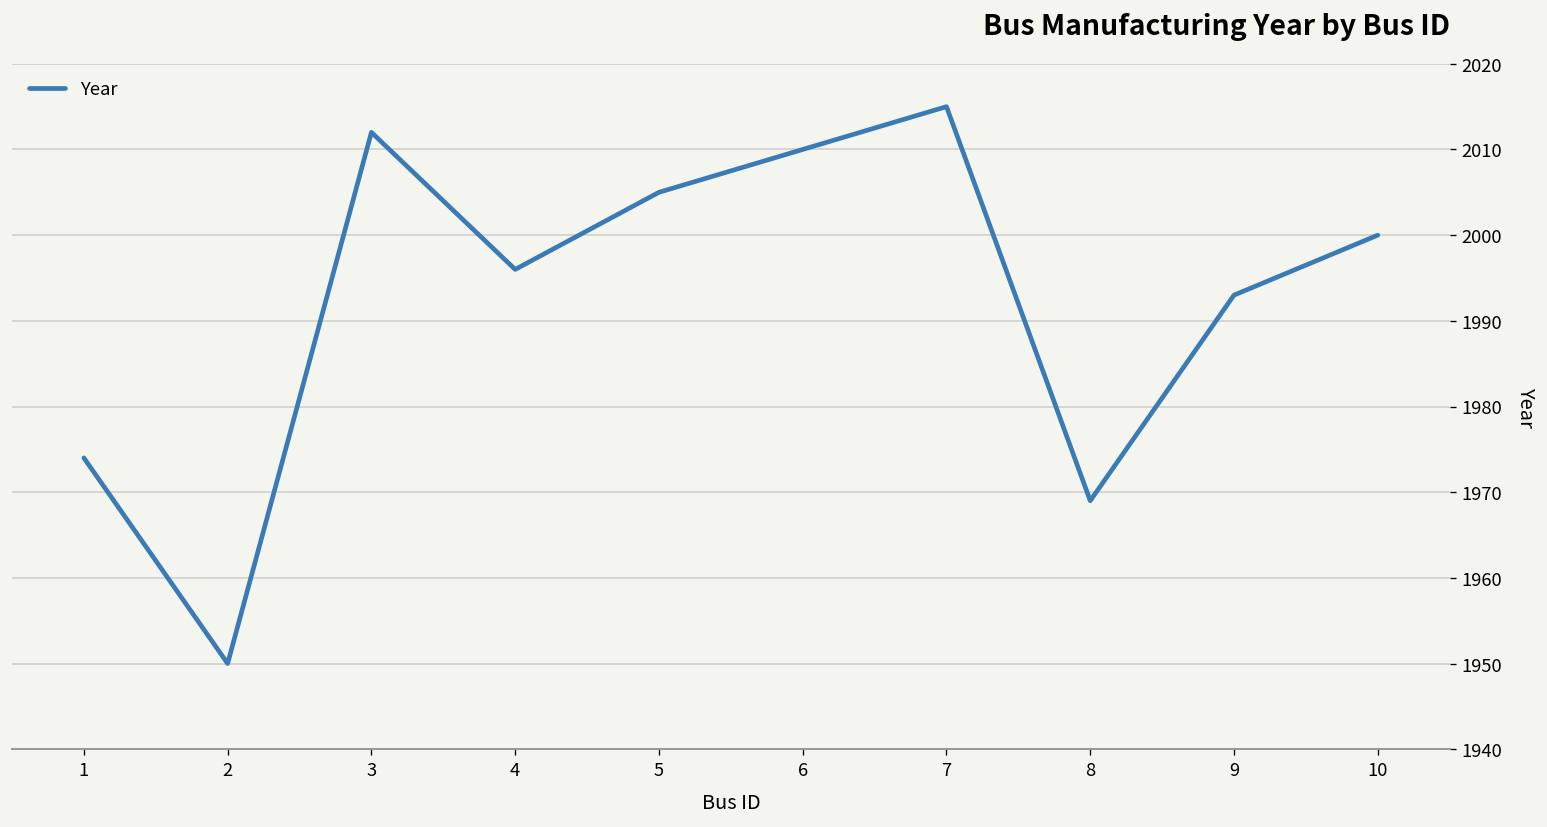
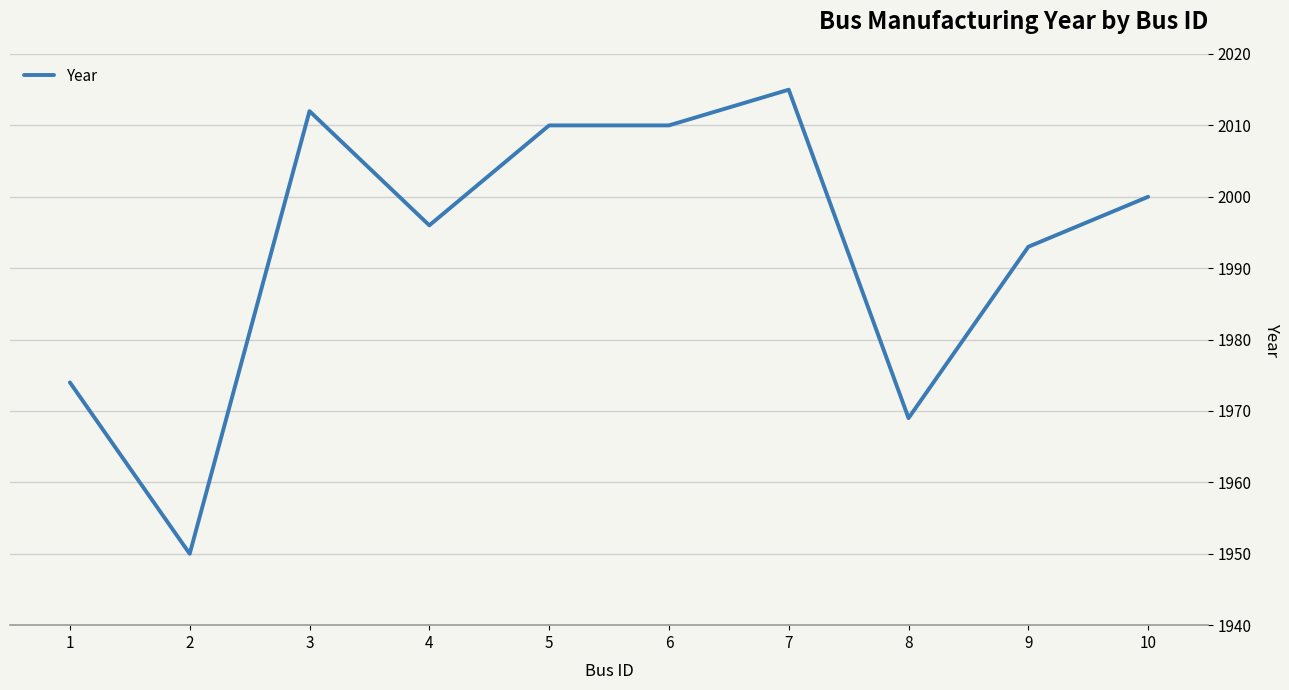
  {
    "1": 1974,
    "2": 1950,
    "3": 2012,
    "4": 1996,
-   "5": 2005,
+   "5": 2010,
    "6": 2010,
    "7": 2015,
    "8": 1969,
    "9": 1993,
    "10": 2000
  }
